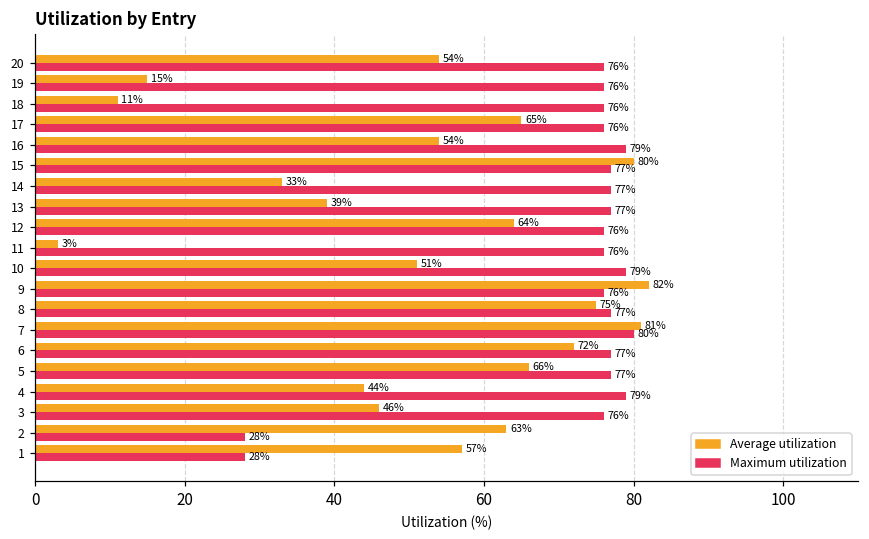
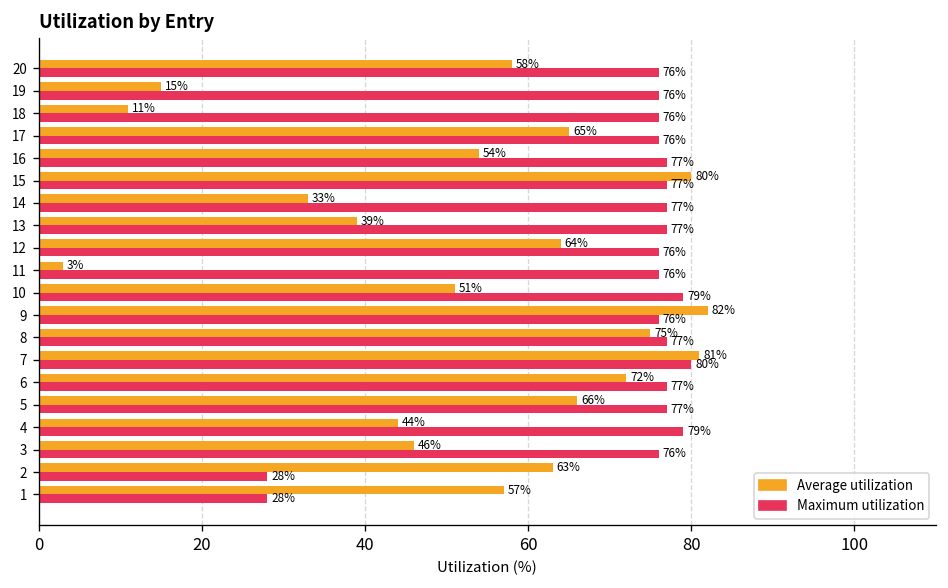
  {
    "Average utilization": {
-     "20": "54%",
+     "20": "58%",
      "19": "15%",
      "18": "11%",
      "17": "65%",
      "16": "54%",
      "15": "80%",
      "14": "33%",
      "13": "39%",
      "12": "64%",
      "11": "3%",
      "10": "51%",
      "9": "82%",
      "8": "75%",
      "6": "72%",
      "5": "66%",
      "4": "44%",
      "3": "46%",
      "2": "63%",
      "1": "57%"
    },
    "Maximum utilization": {
      "20": "76%",
      "19": "76%",
      "18": "76%",
      "17": "76%",
-     "16": "79%",
+     "16": "77%",
      "15": "77%",
      "14": "77%",
      "13": "77%",
      "12": "76%",
      "11": "76%",
      "10": "79%",
      "9": "76%",
      "8": "77%",
      "6": "77%",
      "5": "77%",
      "4": "79%",
      "3": "76%",
      "2": "28%",
      "1": "28%"
    }
  }
